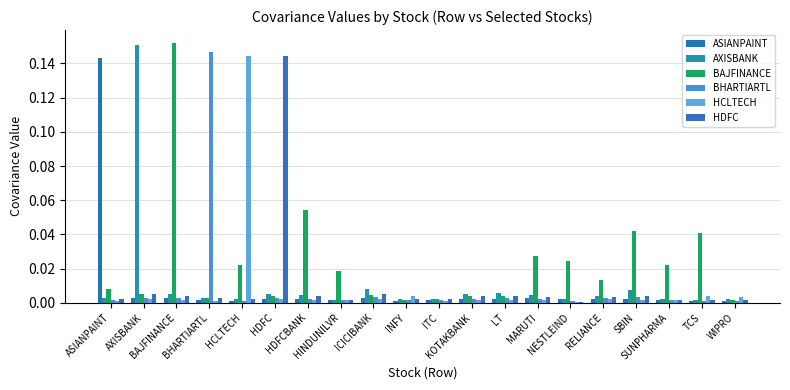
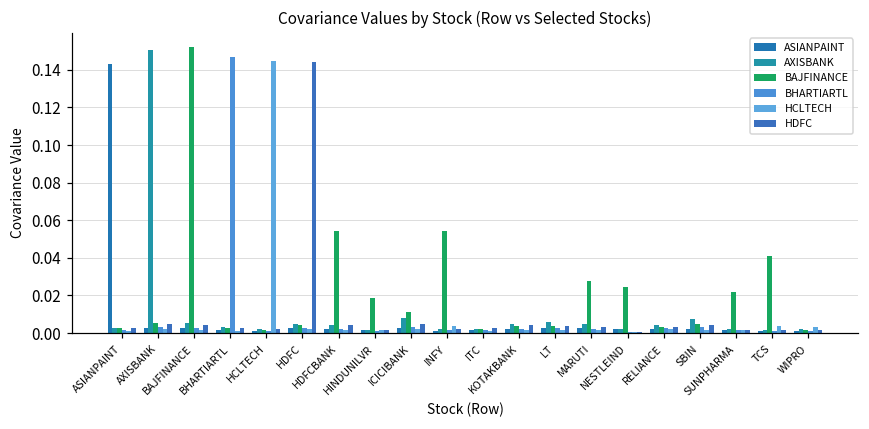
  {
    "BAJFINANCE": {
-     "ASIANPAINT": 0.008,
+     "ASIANPAINT": 0.002,
      "AXISBANK": 0.005,
      "BAJFINANCE": 0.152,
      "BHARTIARTL": 0.003,
-     "HCLTECH": 0.022,
+     "HCLTECH": 0.002,
      "HDFC": 0.004,
      "HDFCBANK": 0.054,
      "HINDUNILVR": 0.018,
-     "ICICIBANK": 0.005,
-     "INFY": 0.002,
+     "ICICIBANK": 0.011,
+     "INFY": 0.054,
      "ITC": 0.002,
      "KOTAKBANK": 0.004,
      "LT": 0.004,
      "MARUTI": 0.027,
      "NESTLEIND": 0.025,
-     "RELIANCE": 0.013,
-     "SBIN": 0.042,
+     "RELIANCE": 0.003,
+     "SBIN": 0.005,
      "SUNPHARMA": 0.022,
      "TCS": 0.041
    }
  }
